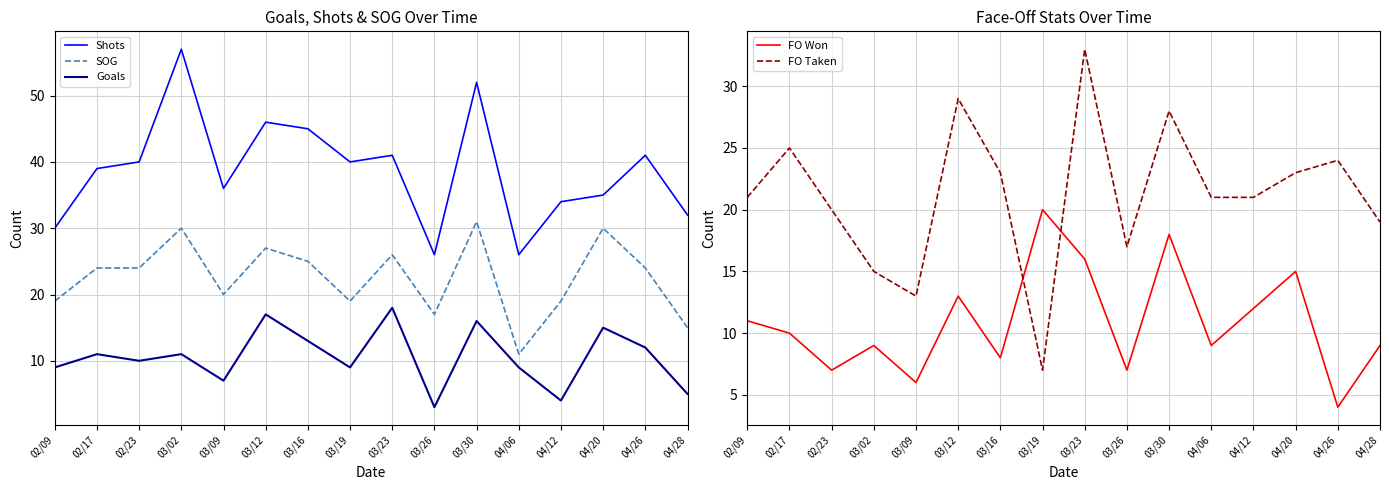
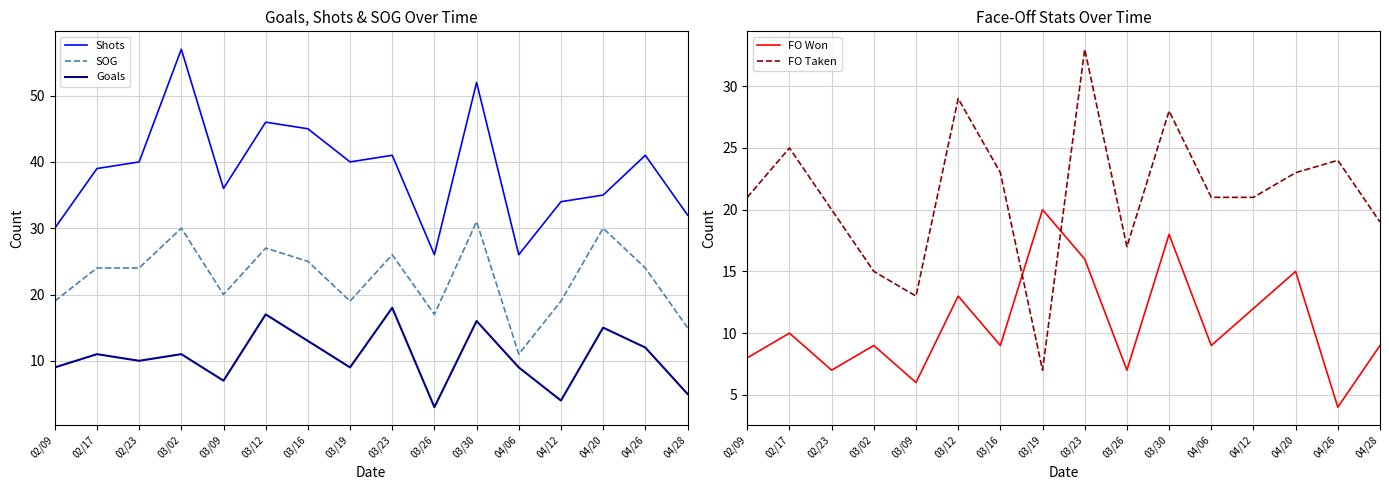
  {
    "Goals, Shots & SOG Over Time": {
      "Shots": {
        "02/09": 30,
        "02/17": 39,
        "02/23": 40,
        "03/02": 57,
        "03/09": 36,
        "03/12": 46,
        "03/16": 45,
        "03/19": 40,
        "03/23": 41,
        "03/26": 26,
        "03/30": 52,
        "04/06": 26,
        "04/12": 34,
        "04/20": 35,
        "04/26": 41,
        "04/28": 32
      },
      "SOG": {
        "02/09": 19,
        "02/17": 24,
        "02/23": 24,
        "03/02": 30,
        "03/09": 20,
        "03/12": 27,
        "03/16": 25,
        "03/19": 19,
        "03/23": 26,
        "03/26": 17,
        "03/30": 31,
        "04/06": 11,
        "04/12": 19,
        "04/20": 30,
        "04/26": 24,
        "04/28": 15
      },
      "Goals": {
        "02/09": 9,
        "02/17": 11,
        "02/23": 10,
        "03/02": 11,
        "03/09": 7,
        "03/12": 17,
        "03/16": 13,
        "03/19": 9,
        "03/23": 18,
        "03/26": 3,
        "03/30": 16,
        "04/06": 9,
        "04/12": 4,
        "04/20": 15,
        "04/26": 12,
        "04/28": 5
      }
    },
    "Face-Off Stats Over Time": {
      "FO Won": {
-       "02/09": 11,
+       "02/09": 8,
        "02/17": 10,
        "02/23": 7,
        "03/02": 9,
        "03/09": 6,
        "03/12": 13,
-       "03/16": 8,
+       "03/16": 9,
        "03/19": 20,
        "03/23": 16,
        "03/26": 7,
        "03/30": 18,
        "04/06": 9,
        "04/12": 12,
        "04/20": 15,
        "04/26": 4,
        "04/28": 9
      },
      "FO Taken": {
        "02/09": 21,
        "02/17": 25,
        "02/23": 20,
        "03/02": 15,
        "03/09": 13,
        "03/12": 29,
        "03/16": 23,
        "03/19": 7,
        "03/23": 33,
        "03/26": 17,
        "03/30": 28,
        "04/06": 21,
        "04/12": 21,
        "04/20": 23,
        "04/26": 24,
        "04/28": 19
      }
    }
  }
